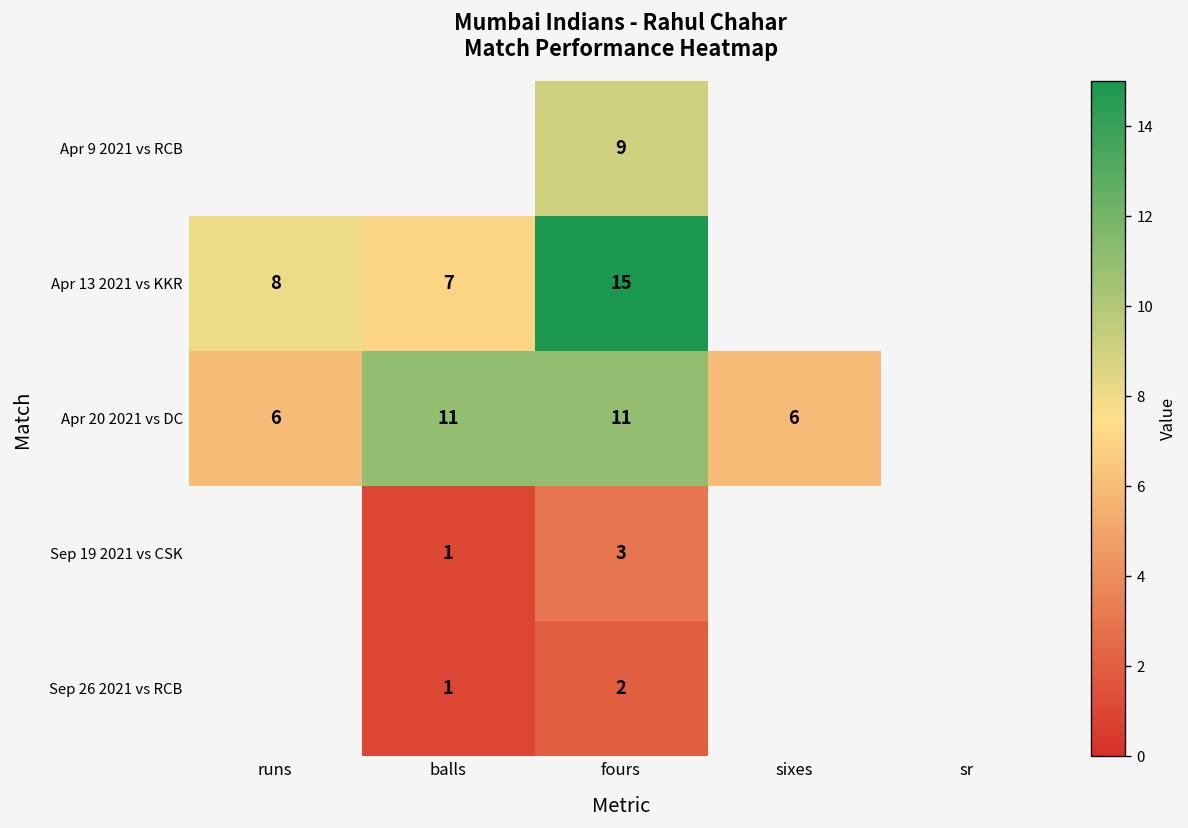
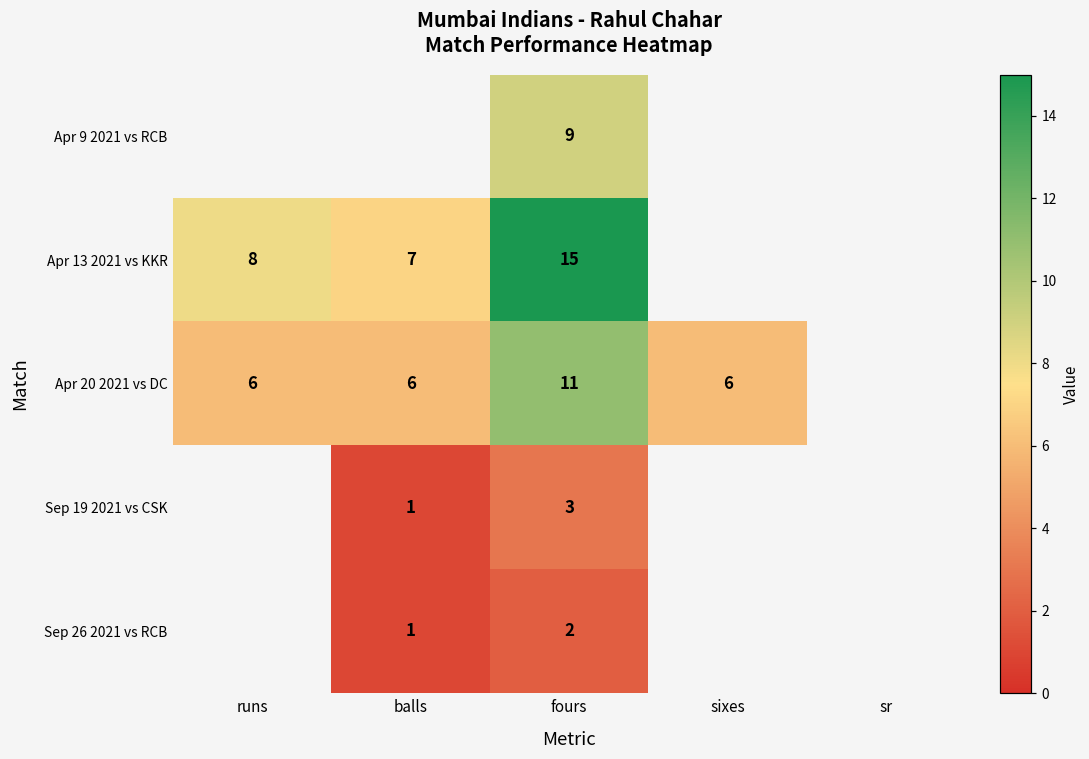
  {
    "Apr 9 2021 vs RCB": {
      "fours": 9
    },
    "Apr 13 2021 vs KKR": {
      "runs": 8,
      "balls": 7,
      "fours": 15
    },
    "Apr 20 2021 vs DC": {
      "runs": 6,
-     "balls": 11,
+     "balls": 6,
      "fours": 11,
      "sixes": 6
    },
    "Sep 19 2021 vs CSK": {
      "balls": 1,
      "fours": 3
    },
    "Sep 26 2021 vs RCB": {
      "balls": 1,
      "fours": 2
    }
  }
